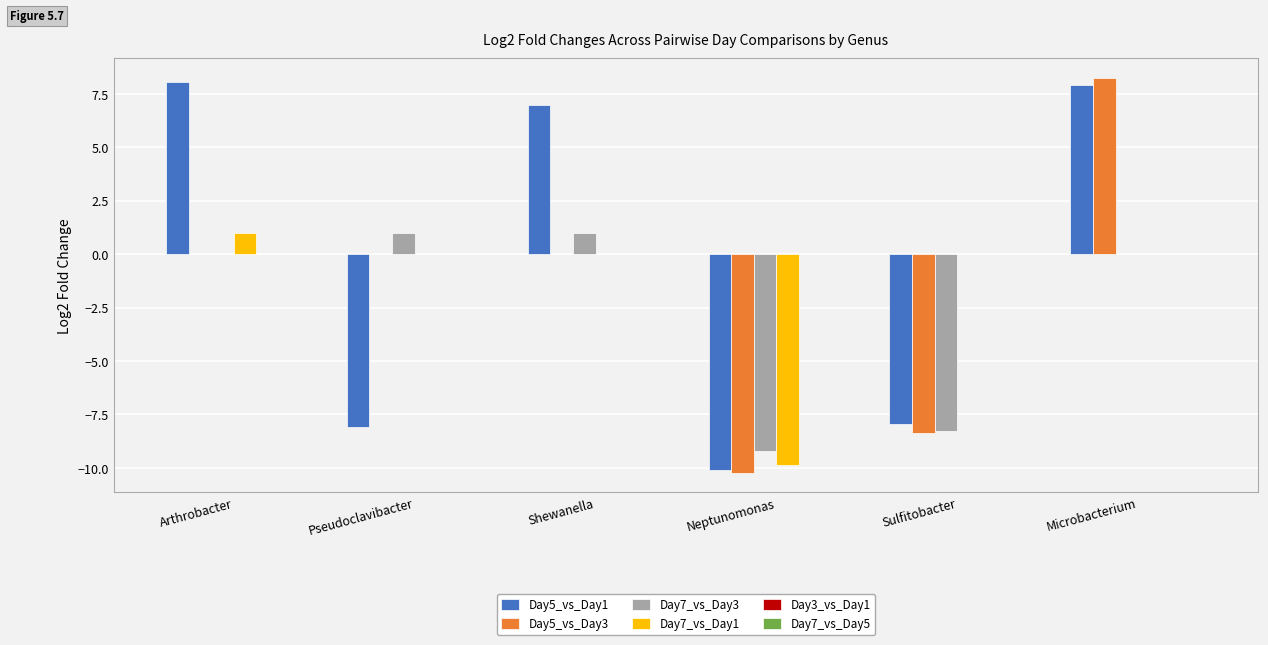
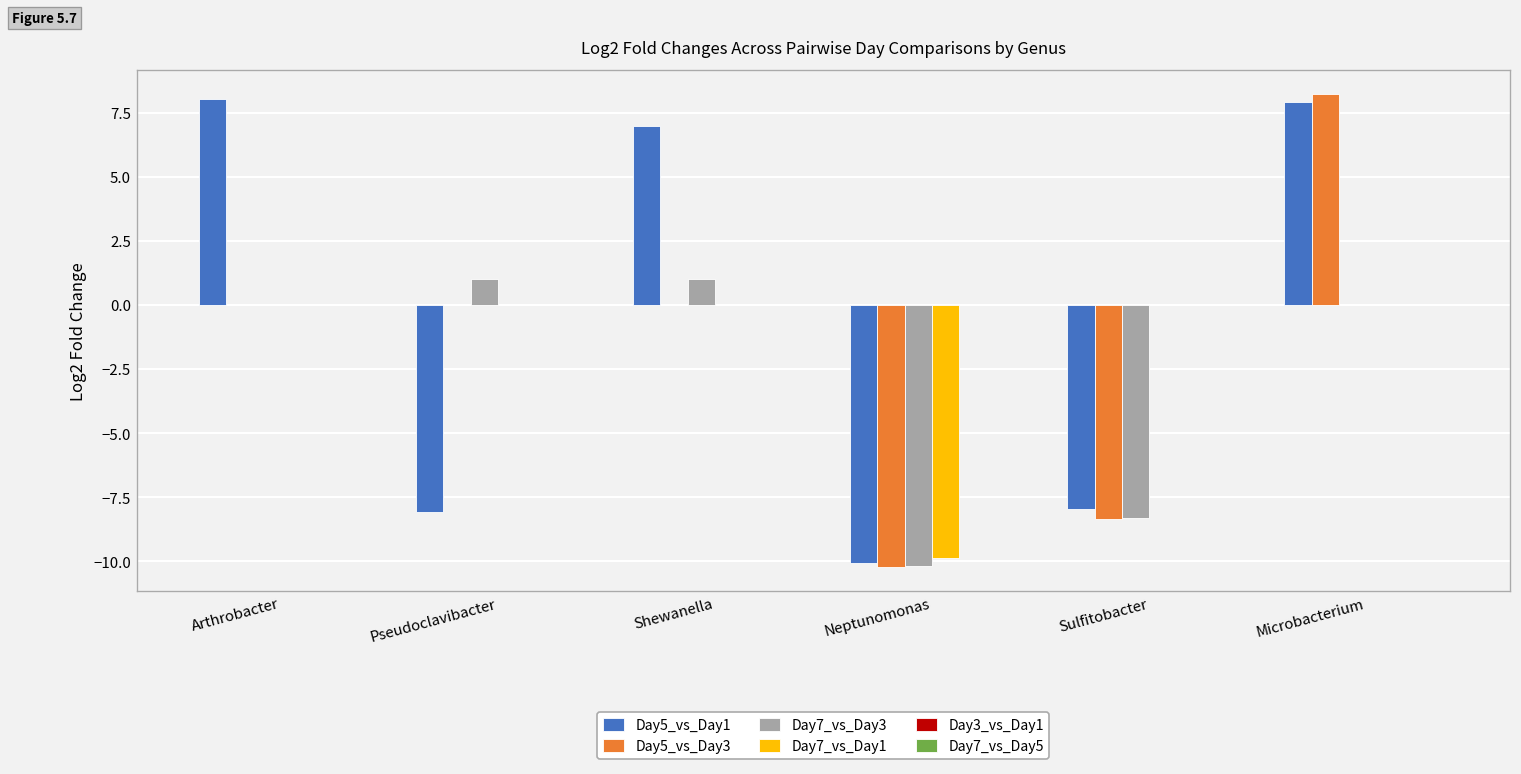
  {
    "Day5_vs_Day1": {
      "Arthrobacter": 8.0,
      "Pseudoclavibacter": -8.1,
      "Shewanella": 7.0,
      "Neptunomonas": -10.1,
      "Sulfitobacter": -8.0,
      "Microbacterium": 7.9
    },
    "Day5_vs_Day3": {
      "Arthrobacter": 0.0,
      "Pseudoclavibacter": 0.0,
      "Shewanella": 0.0,
      "Neptunomonas": -10.2,
      "Sulfitobacter": -8.4,
      "Microbacterium": 8.2
    },
    "Day7_vs_Day3": {
      "Arthrobacter": 0.0,
      "Pseudoclavibacter": 1.0,
      "Shewanella": 1.0,
-     "Neptunomonas": -9.2,
+     "Neptunomonas": -10.2,
      "Sulfitobacter": -8.3,
      "Microbacterium": 0.0
    },
    "Day7_vs_Day1": {
-     "Arthrobacter": 1,
+     "Arthrobacter": 0,
      "Pseudoclavibacter": 0,
      "Shewanella": 0,
      "Neptunomonas": -9.9,
      "Sulfitobacter": 0,
      "Microbacterium": 0
    },
    "Day3_vs_Day1": {
      "Arthrobacter": 0.0,
      "Pseudoclavibacter": 0.0,
      "Shewanella": 0.0,
      "Neptunomonas": 0.0,
      "Sulfitobacter": 0.0,
      "Microbacterium": 0.0
    },
    "Day7_vs_Day5": {
      "Arthrobacter": 0.0,
      "Pseudoclavibacter": 0.0,
      "Shewanella": 0.0,
      "Neptunomonas": 0.0,
      "Sulfitobacter": 0.0,
      "Microbacterium": 0.0
    }
  }
